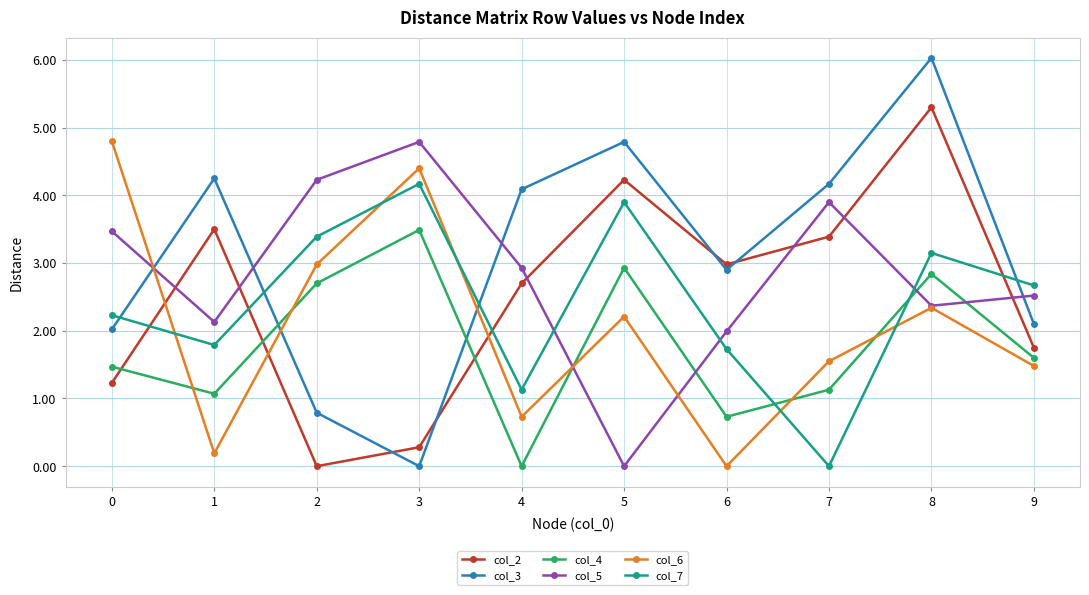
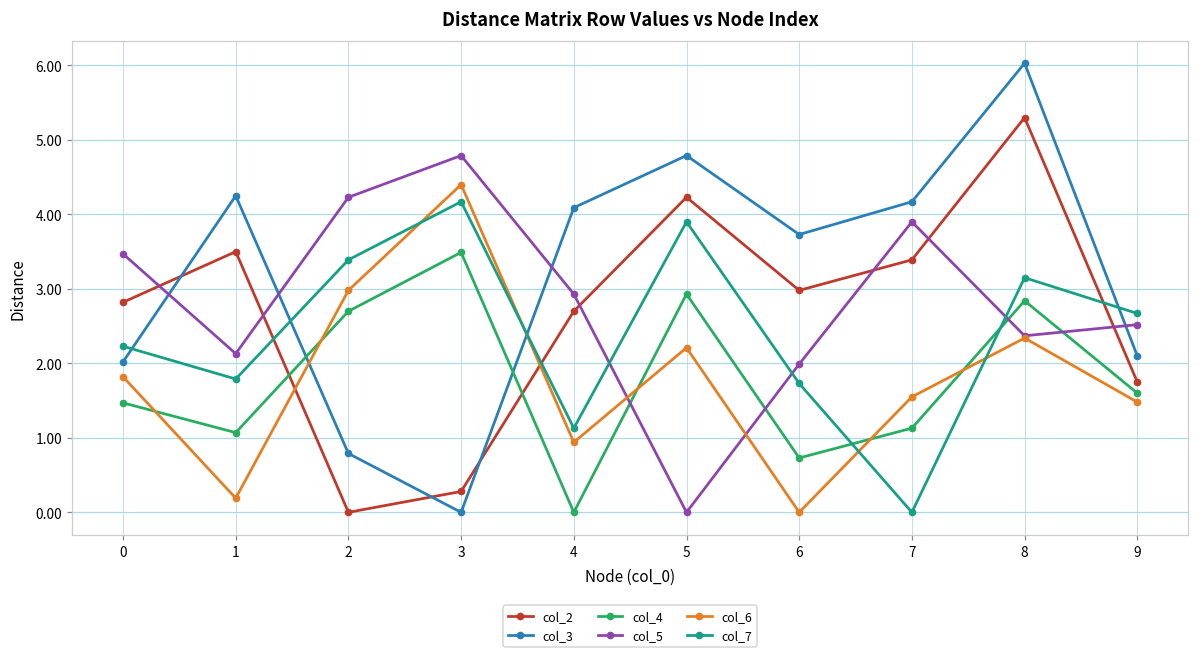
  {
    "col_2": {
-     "0": 1.2,
+     "0": 2.8,
      "1": 3.5,
      "2": 0.0,
      "3": 0.3,
      "4": 2.7,
      "5": 4.2,
      "6": 3.0,
      "7": 3.4,
      "8": 5.3,
      "9": 1.8
    },
    "col_3": {
      "0": 2.0,
      "1": 4.3,
      "2": 0.8,
      "3": 0.0,
      "4": 4.1,
      "5": 4.8,
-     "6": 2.9,
+     "6": 3.7,
      "7": 4.2,
      "8": 6.0,
      "9": 2.1
    },
    "col_5": {
      "0": 3.5,
      "1": 2.1,
      "2": 4.2,
      "3": 4.8,
      "4": 2.9,
      "5": 0.0,
      "6": 2.0,
      "7": 3.9,
      "9": 2.5
    },
    "col_6": {
-     "0": 4.8,
+     "0": 1.8,
      "1": 0.2,
      "2": 3.0,
      "3": 4.4,
-     "4": 0.7,
+     "4": 0.9,
      "5": 2.2,
      "6": 0.0,
      "7": 1.6,
      "9": 1.5
    }
  }
